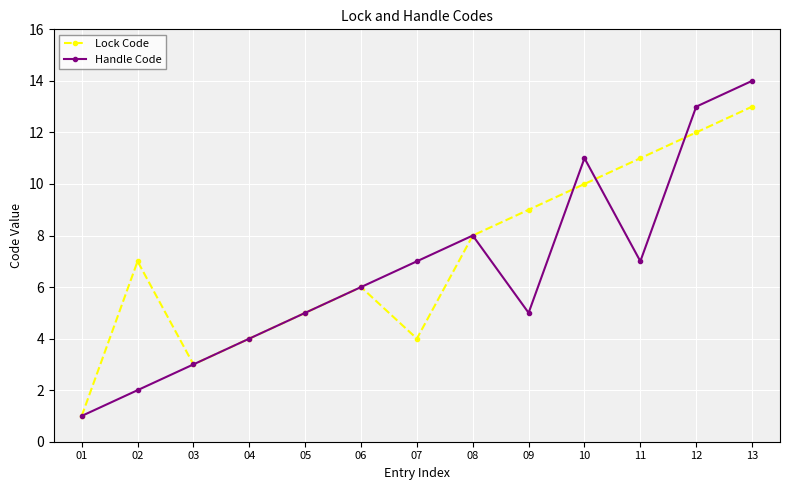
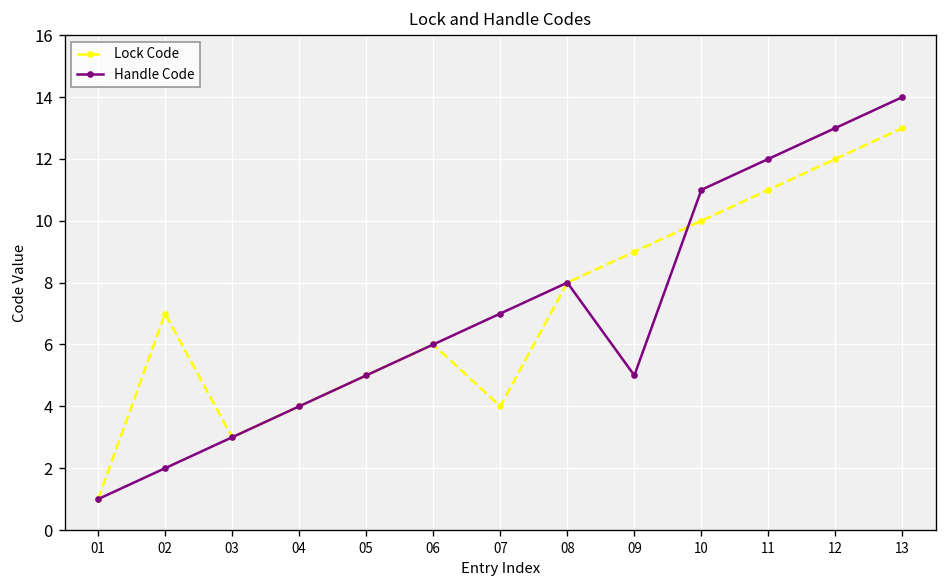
  {
    "Lock Code": {
      "02": 7,
      "07": 4,
      "09": 9,
      "10": 10,
      "11": 11,
      "12": 12,
      "13": 13
    },
    "Handle Code": {
      "02": 2,
      "07": 7,
      "09": 5,
      "10": 11,
-     "11": 7,
+     "11": 12,
      "12": 13,
      "13": 14
    }
  }
